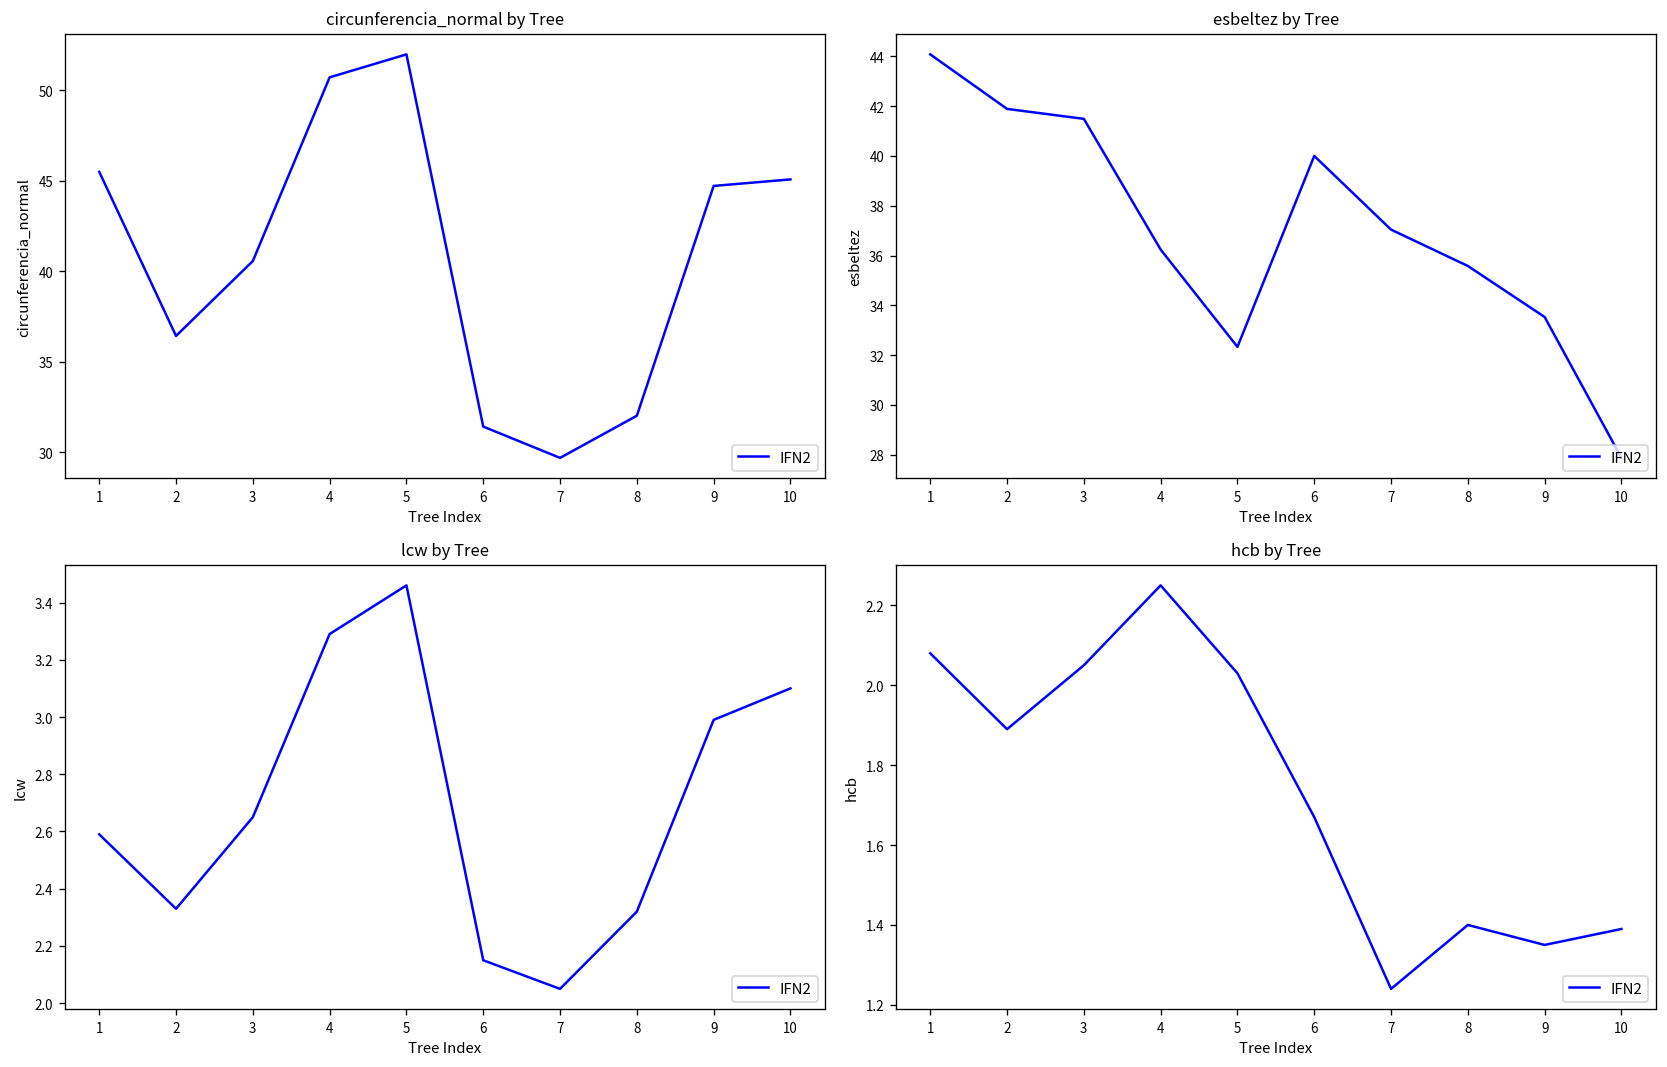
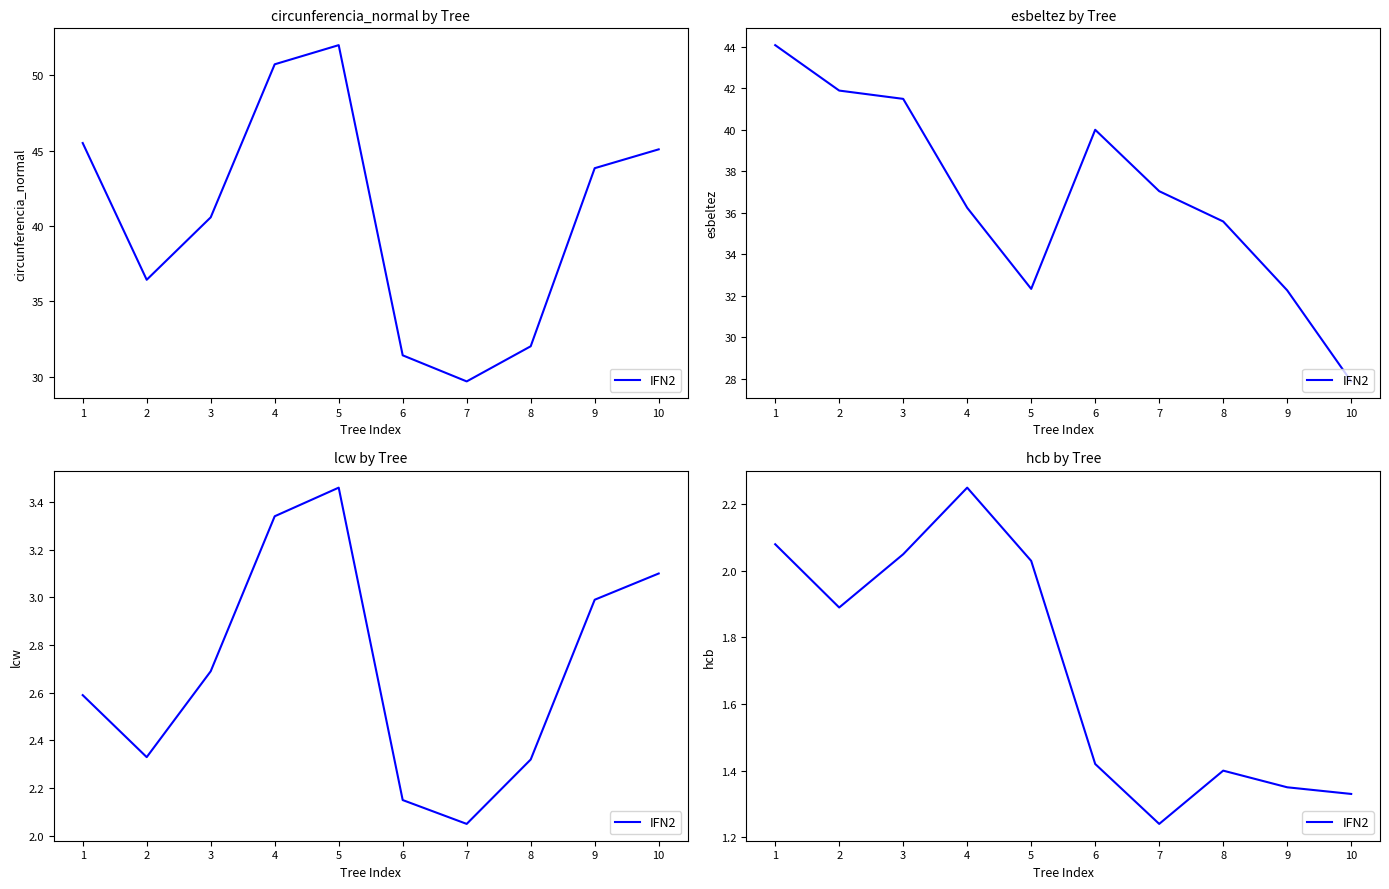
  {
    "circunferencia_normal by Tree": {
      "1": 45.5,
      "2": 36.4,
      "3": 40.6,
      "4": 50.7,
      "5": 52.0,
      "6": 31.4,
      "7": 29.7,
      "8": 32.0,
-     "9": 44.7,
+     "9": 43.8,
      "10": 45.1
    },
    "esbeltez by Tree": {
      "1": 44.1,
      "2": 41.9,
      "3": 41.5,
      "4": 36.2,
      "5": 32.3,
      "6": 40.0,
      "7": 37.0,
      "8": 35.6,
-     "9": 33.5
+     "9": 32.3
    },
    "lcw by Tree": {
      "1": 2.59,
      "2": 2.33,
-     "3": 2.65,
-     "4": 3.29,
+     "3": 2.69,
+     "4": 3.34,
      "5": 3.46,
      "6": 2.15,
      "7": 2.05,
      "8": 2.32,
      "9": 2.99,
      "10": 3.10
    },
    "hcb by Tree": {
      "1": 2.08,
      "2": 1.89,
      "3": 2.05,
      "4": 2.25,
      "5": 2.03,
-     "6": 1.67,
+     "6": 1.42,
      "7": 1.24,
      "8": 1.40,
      "9": 1.35,
-     "10": 1.39
+     "10": 1.33
    }
  }
